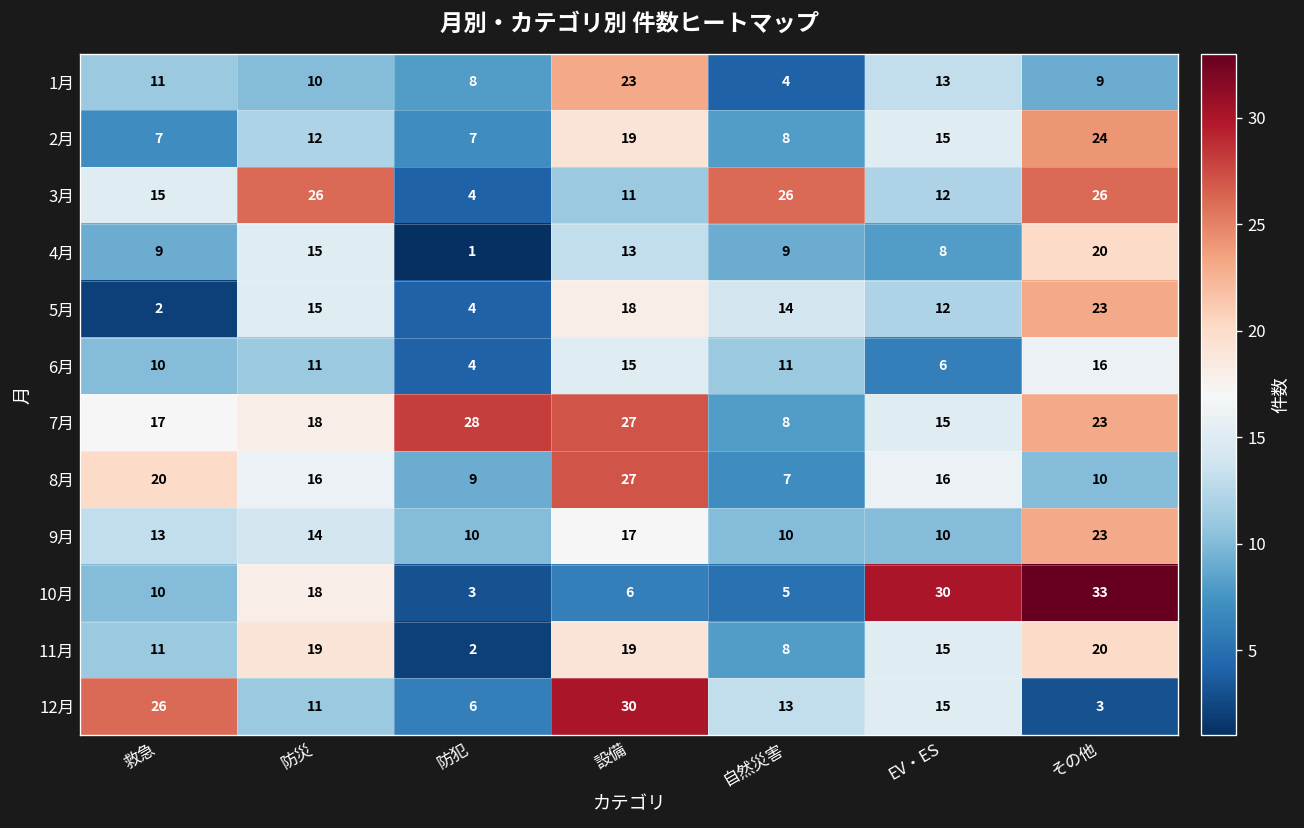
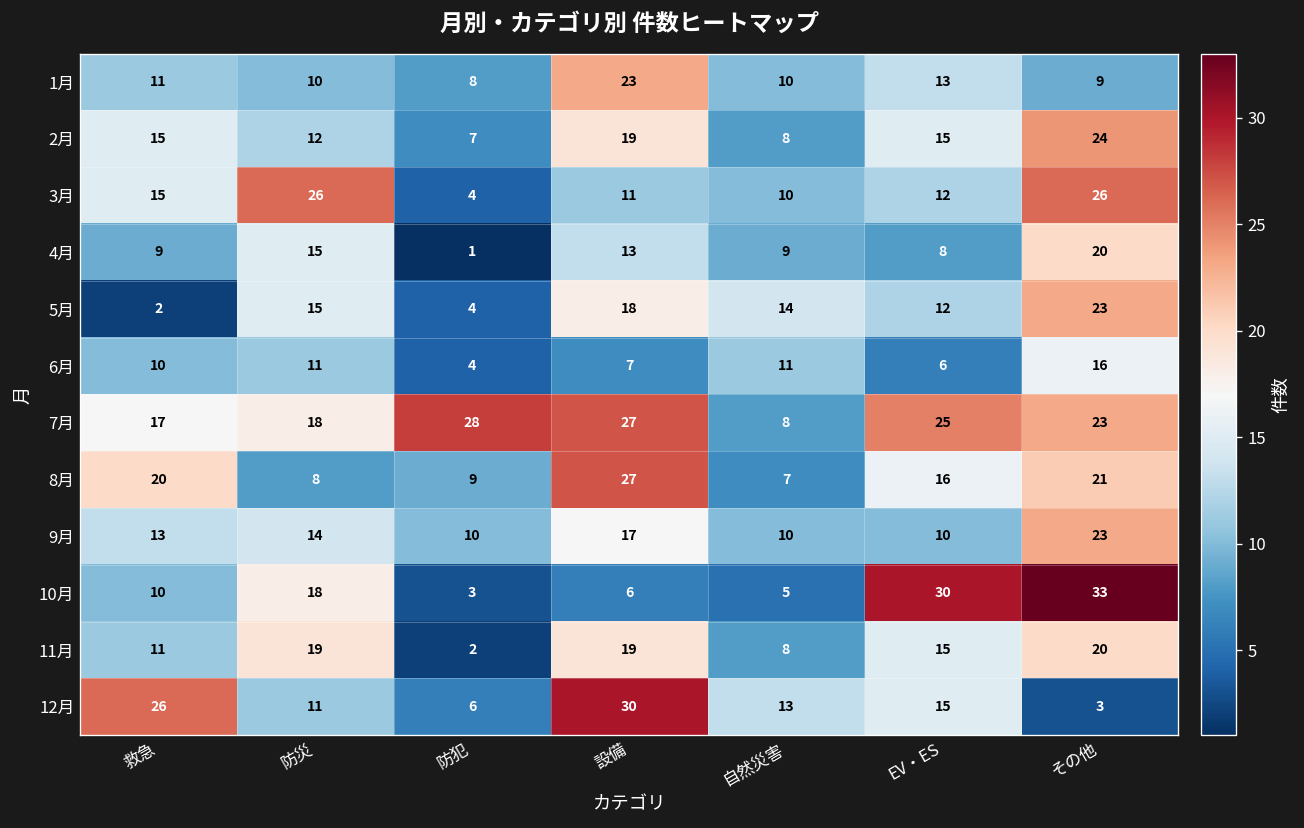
  {
    "1月": {
      "救急": 11,
      "防災": 10,
      "防犯": 8,
      "設備": 23,
-     "自然災害": 4,
+     "自然災害": 10,
      "EV・ES": 13,
      "その他": 9
    },
    "2月": {
-     "救急": 7,
+     "救急": 15,
      "防災": 12,
      "防犯": 7,
      "設備": 19,
      "自然災害": 8,
      "EV・ES": 15,
      "その他": 24
    },
    "3月": {
      "救急": 15,
      "防災": 26,
      "防犯": 4,
      "設備": 11,
-     "自然災害": 26,
+     "自然災害": 10,
      "EV・ES": 12,
      "その他": 26
    },
    "4月": {
      "救急": 9,
      "防災": 15,
      "防犯": 1,
      "設備": 13,
      "自然災害": 9,
      "EV・ES": 8,
      "その他": 20
    },
    "5月": {
      "救急": 2,
      "防災": 15,
      "防犯": 4,
      "設備": 18,
      "自然災害": 14,
      "EV・ES": 12,
      "その他": 23
    },
    "6月": {
      "救急": 10,
      "防災": 11,
      "防犯": 4,
-     "設備": 15,
+     "設備": 7,
      "自然災害": 11,
      "EV・ES": 6,
      "その他": 16
    },
    "7月": {
      "救急": 17,
      "防災": 18,
      "防犯": 28,
      "設備": 27,
      "自然災害": 8,
-     "EV・ES": 15,
+     "EV・ES": 25,
      "その他": 23
    },
    "8月": {
      "救急": 20,
-     "防災": 16,
+     "防災": 8,
      "防犯": 9,
      "設備": 27,
      "自然災害": 7,
      "EV・ES": 16,
-     "その他": 10
+     "その他": 21
    },
    "9月": {
      "救急": 13,
      "防災": 14,
      "防犯": 10,
      "設備": 17,
      "自然災害": 10,
      "EV・ES": 10,
      "その他": 23
    },
    "10月": {
      "救急": 10,
      "防災": 18,
      "防犯": 3,
      "設備": 6,
      "自然災害": 5,
      "EV・ES": 30,
      "その他": 33
    },
    "11月": {
      "救急": 11,
      "防災": 19,
      "防犯": 2,
      "設備": 19,
      "自然災害": 8,
      "EV・ES": 15,
      "その他": 20
    },
    "12月": {
      "救急": 26,
      "防災": 11,
      "防犯": 6,
      "設備": 30,
      "自然災害": 13,
      "EV・ES": 15,
      "その他": 3
    }
  }
